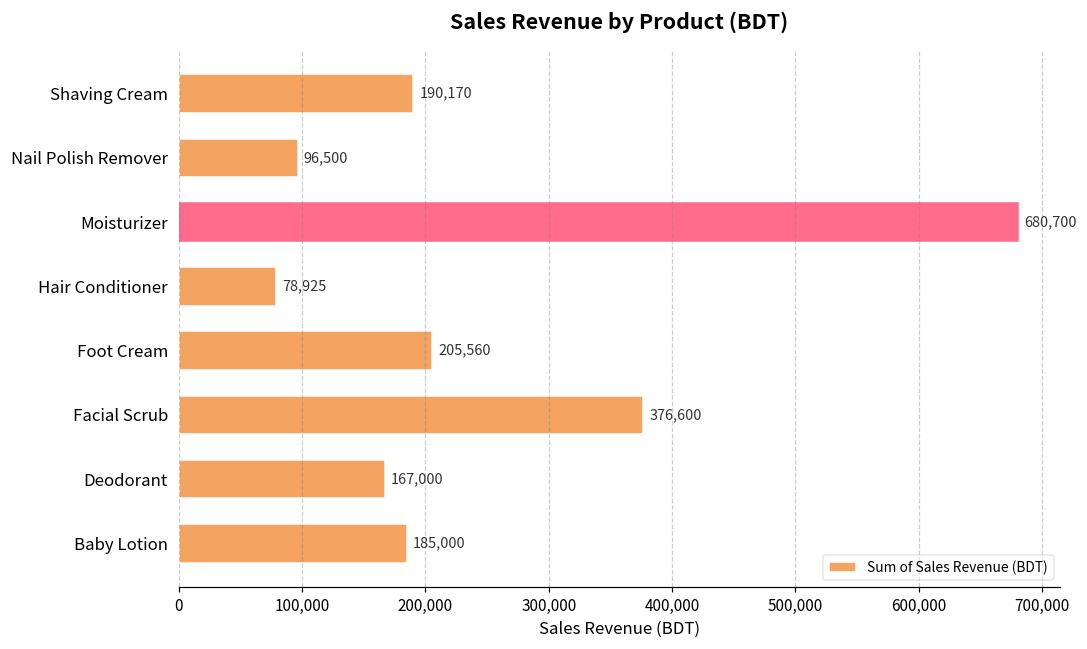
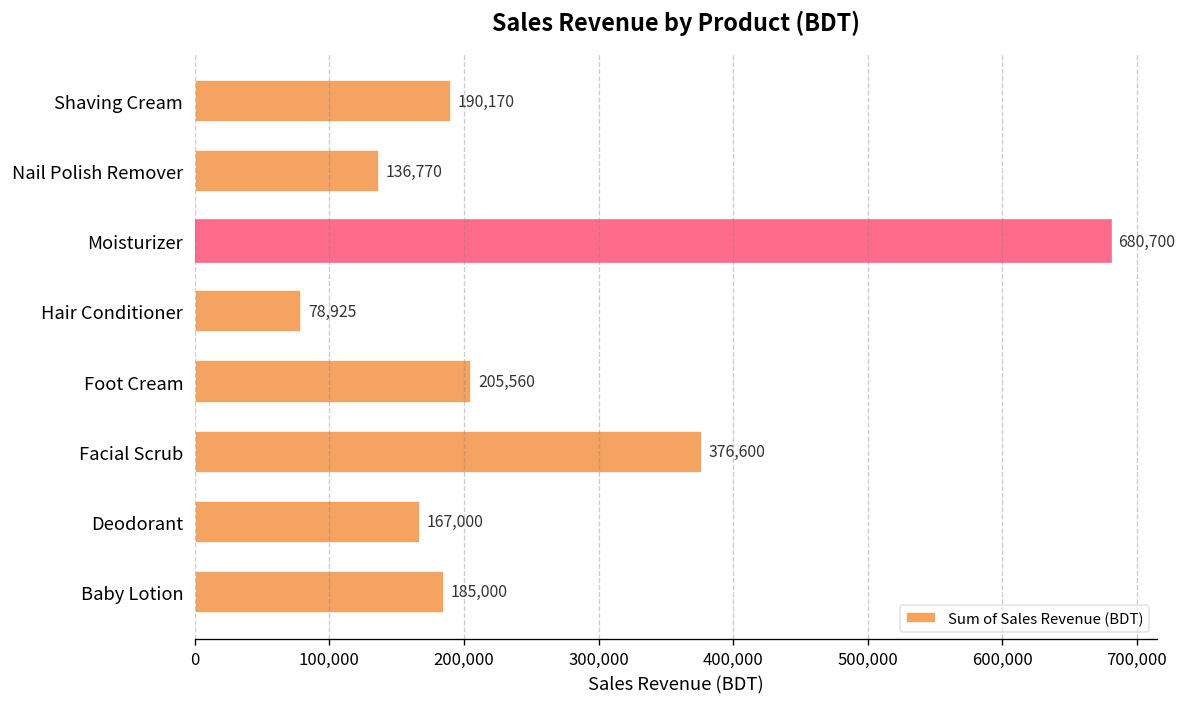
  {
    "Shaving Cream": "190,170",
-   "Nail Polish Remover": "96,500",
+   "Nail Polish Remover": "136,770",
    "Moisturizer": "680,700",
    "Hair Conditioner": "78,925",
    "Foot Cream": "205,560",
    "Facial Scrub": "376,600",
    "Deodorant": "167,000",
    "Baby Lotion": "185,000"
  }
